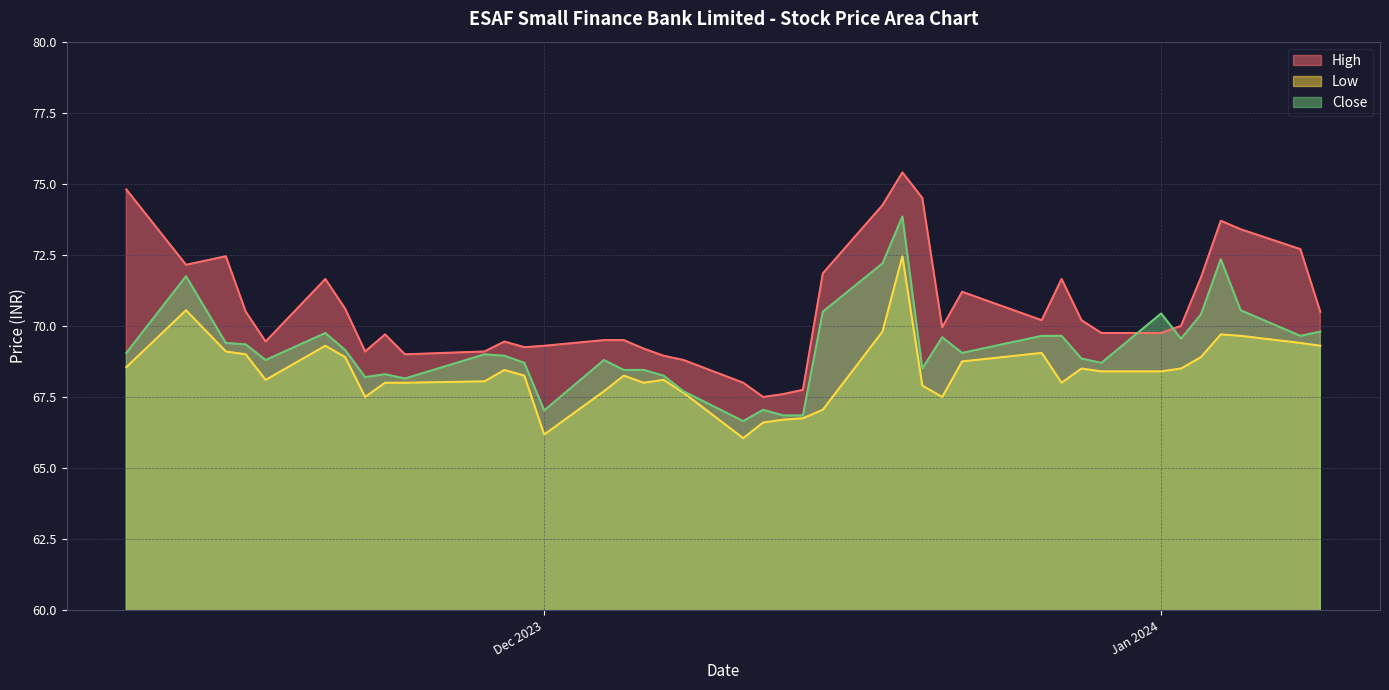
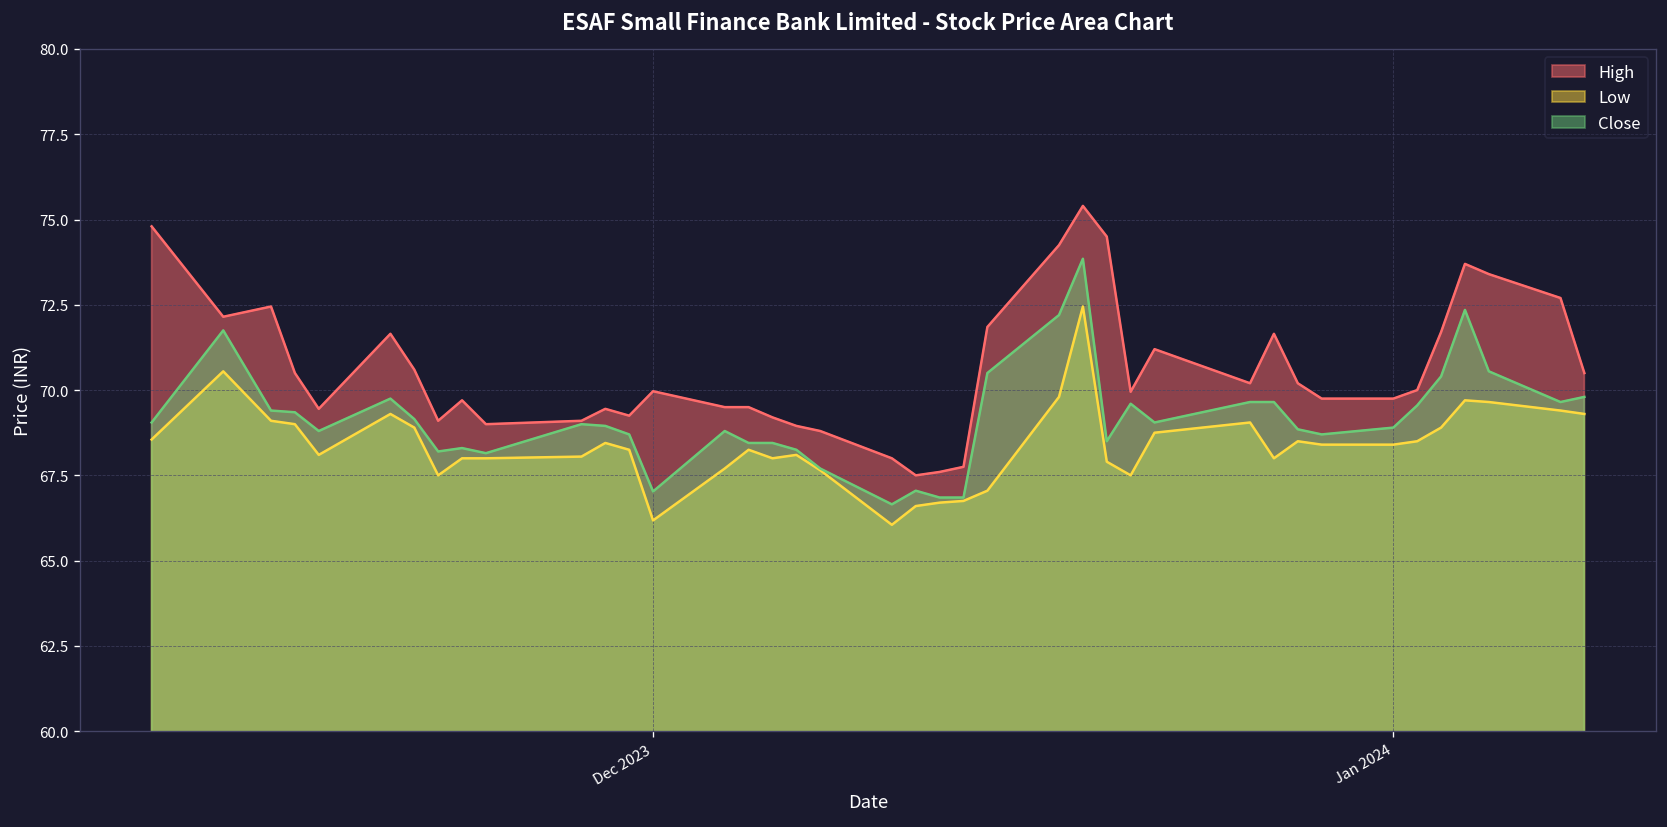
  {
    "High": {
-     "Dec 2023": 69.3,
+     "Dec 2023": 70.0,
      "Jan 2024": 69.8
    },
    "Low": {
      "Dec 2023": 66.2,
      "Jan 2024": 68.4
    },
    "Close": {
      "Dec 2023": 67.0,
-     "Jan 2024": 70.4
+     "Jan 2024": 68.9
    }
  }
